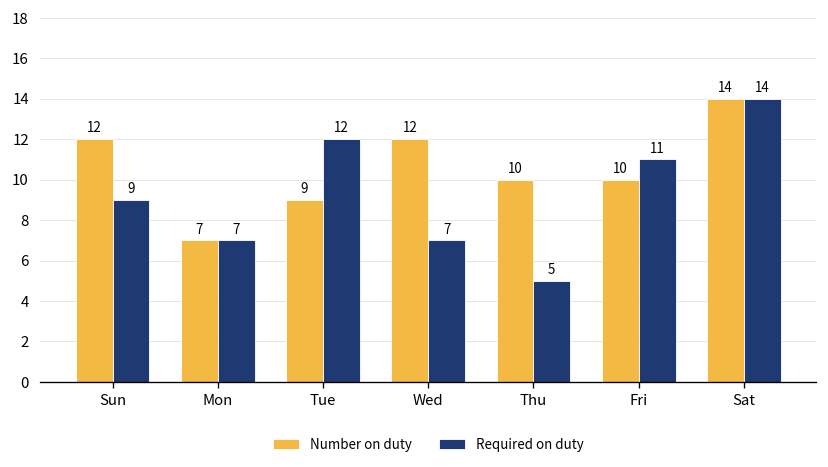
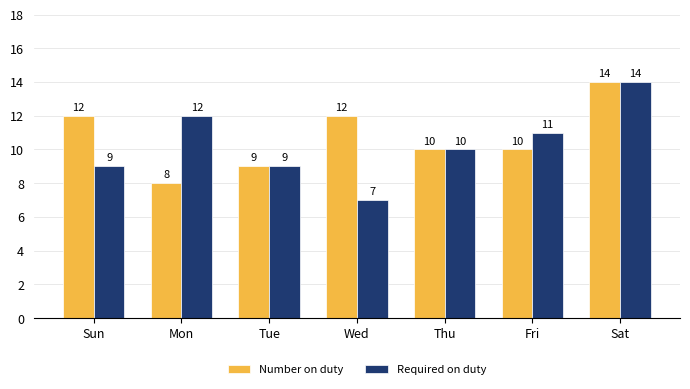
  {
    "Number on duty": {
      "Sun": 12,
-     "Mon": 7,
+     "Mon": 8,
      "Tue": 9,
      "Wed": 12,
      "Thu": 10,
      "Fri": 10,
      "Sat": 14
    },
    "Required on duty": {
      "Sun": 9,
-     "Mon": 7,
-     "Tue": 12,
+     "Mon": 12,
+     "Tue": 9,
      "Wed": 7,
-     "Thu": 5,
+     "Thu": 10,
      "Fri": 11,
      "Sat": 14
    }
  }
